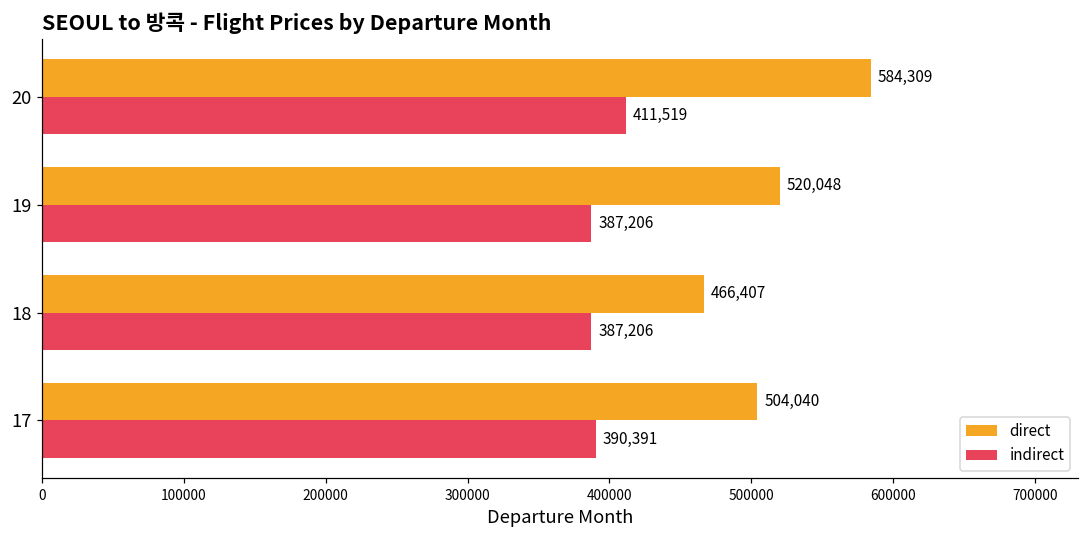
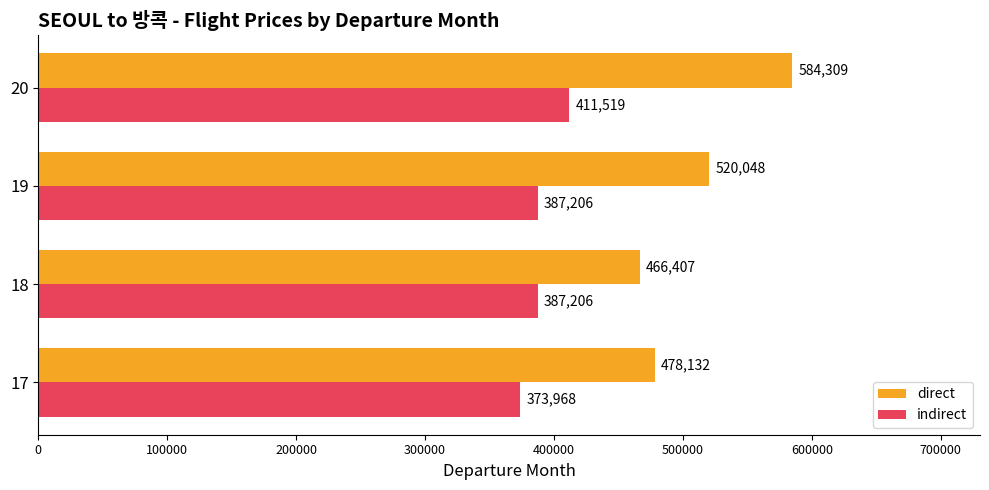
  {
    "direct": {
      "20": "584,309",
      "19": "520,048",
      "18": "466,407",
-     "17": "504,040"
+     "17": "478,132"
    },
    "indirect": {
      "20": "411,519",
      "19": "387,206",
      "18": "387,206",
-     "17": "390,391"
+     "17": "373,968"
    }
  }
